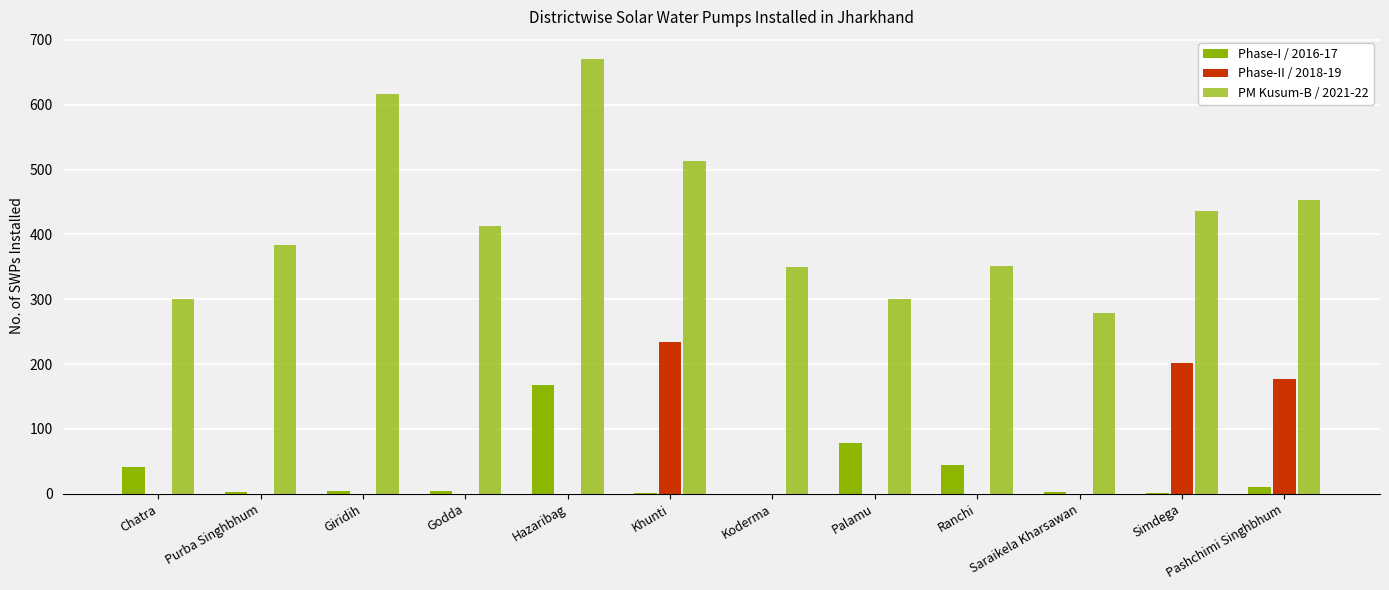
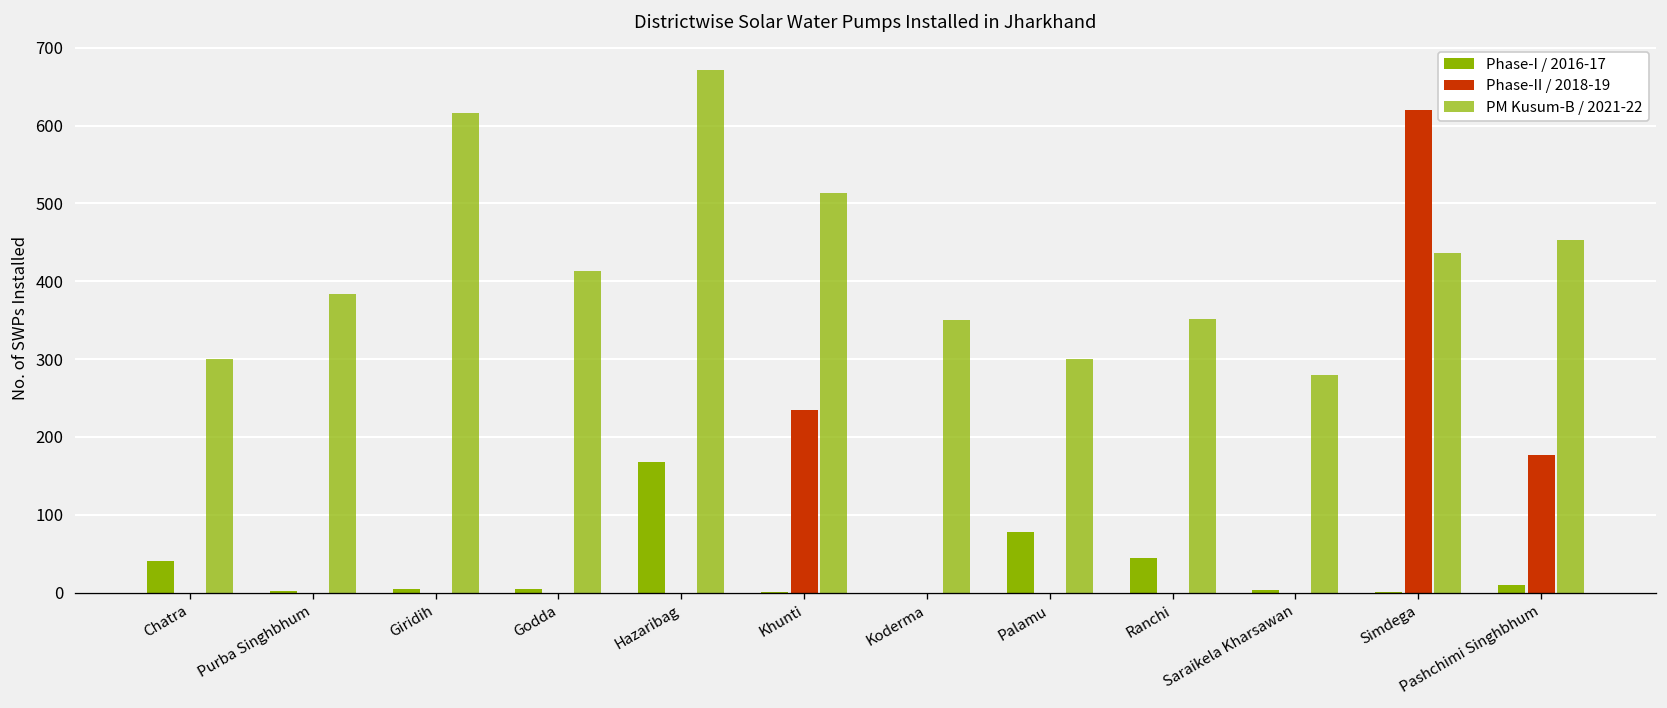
  {
    "Phase-II / 2018-19": {
      "Chatra": 0,
      "Purba Singhbhum": 0,
      "Giridih": 0,
      "Godda": 0,
      "Hazaribag": 0,
      "Khunti": 230,
      "Koderma": 0,
      "Palamu": 0,
      "Ranchi": 0,
      "Saraikela Kharsawan": 0,
-     "Simdega": 200,
+     "Simdega": 620,
      "Pashchimi Singhbhum": 180
    }
  }
